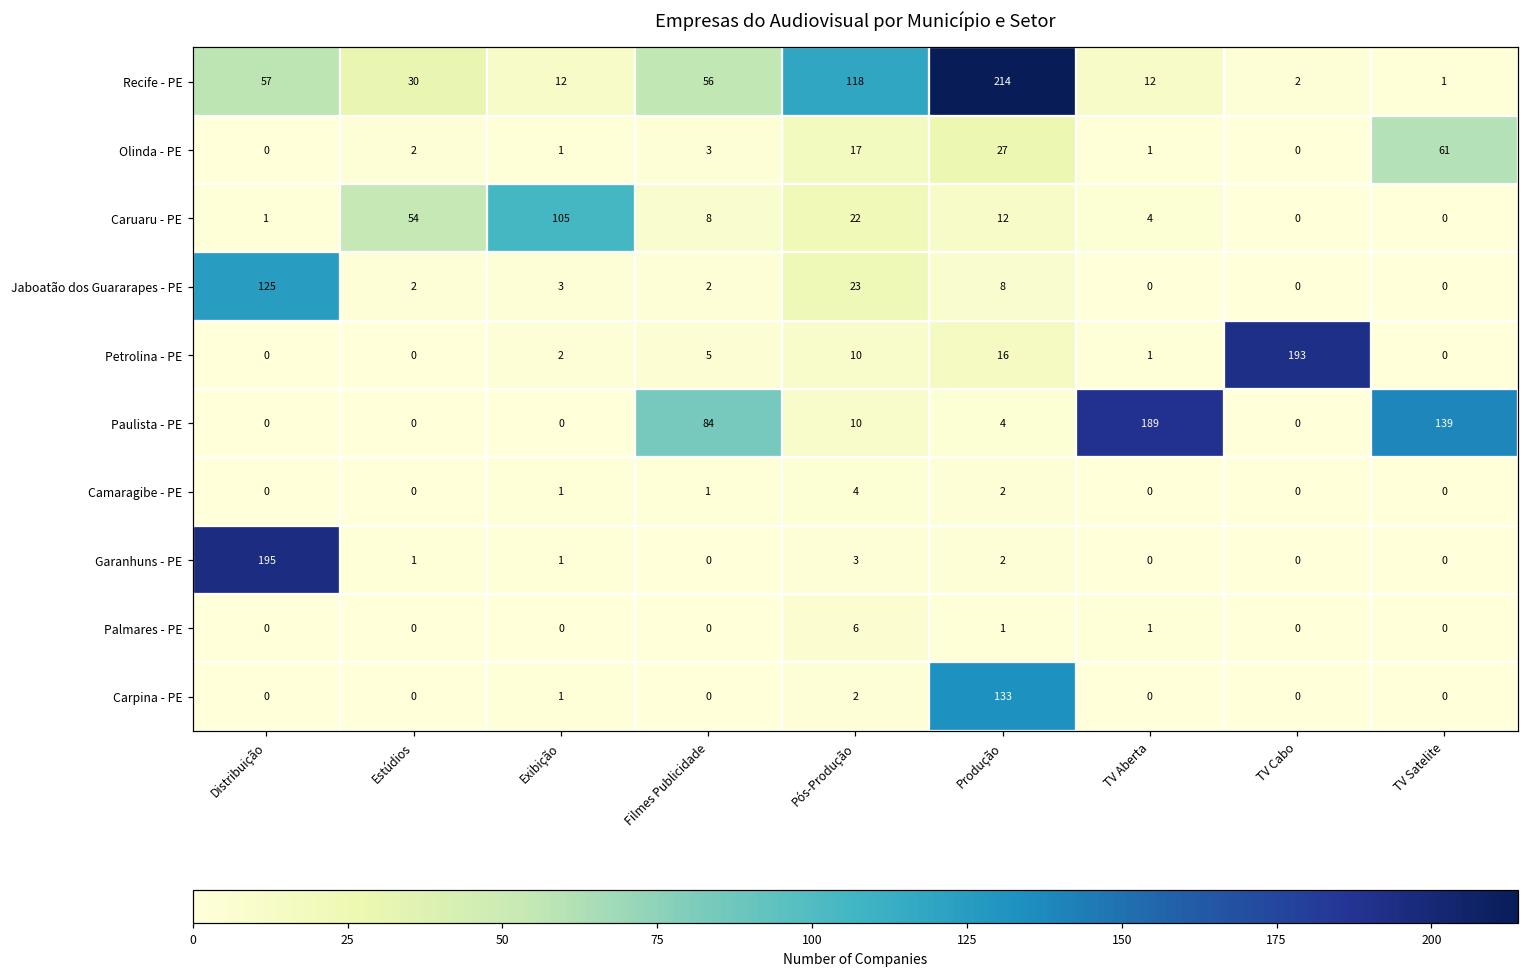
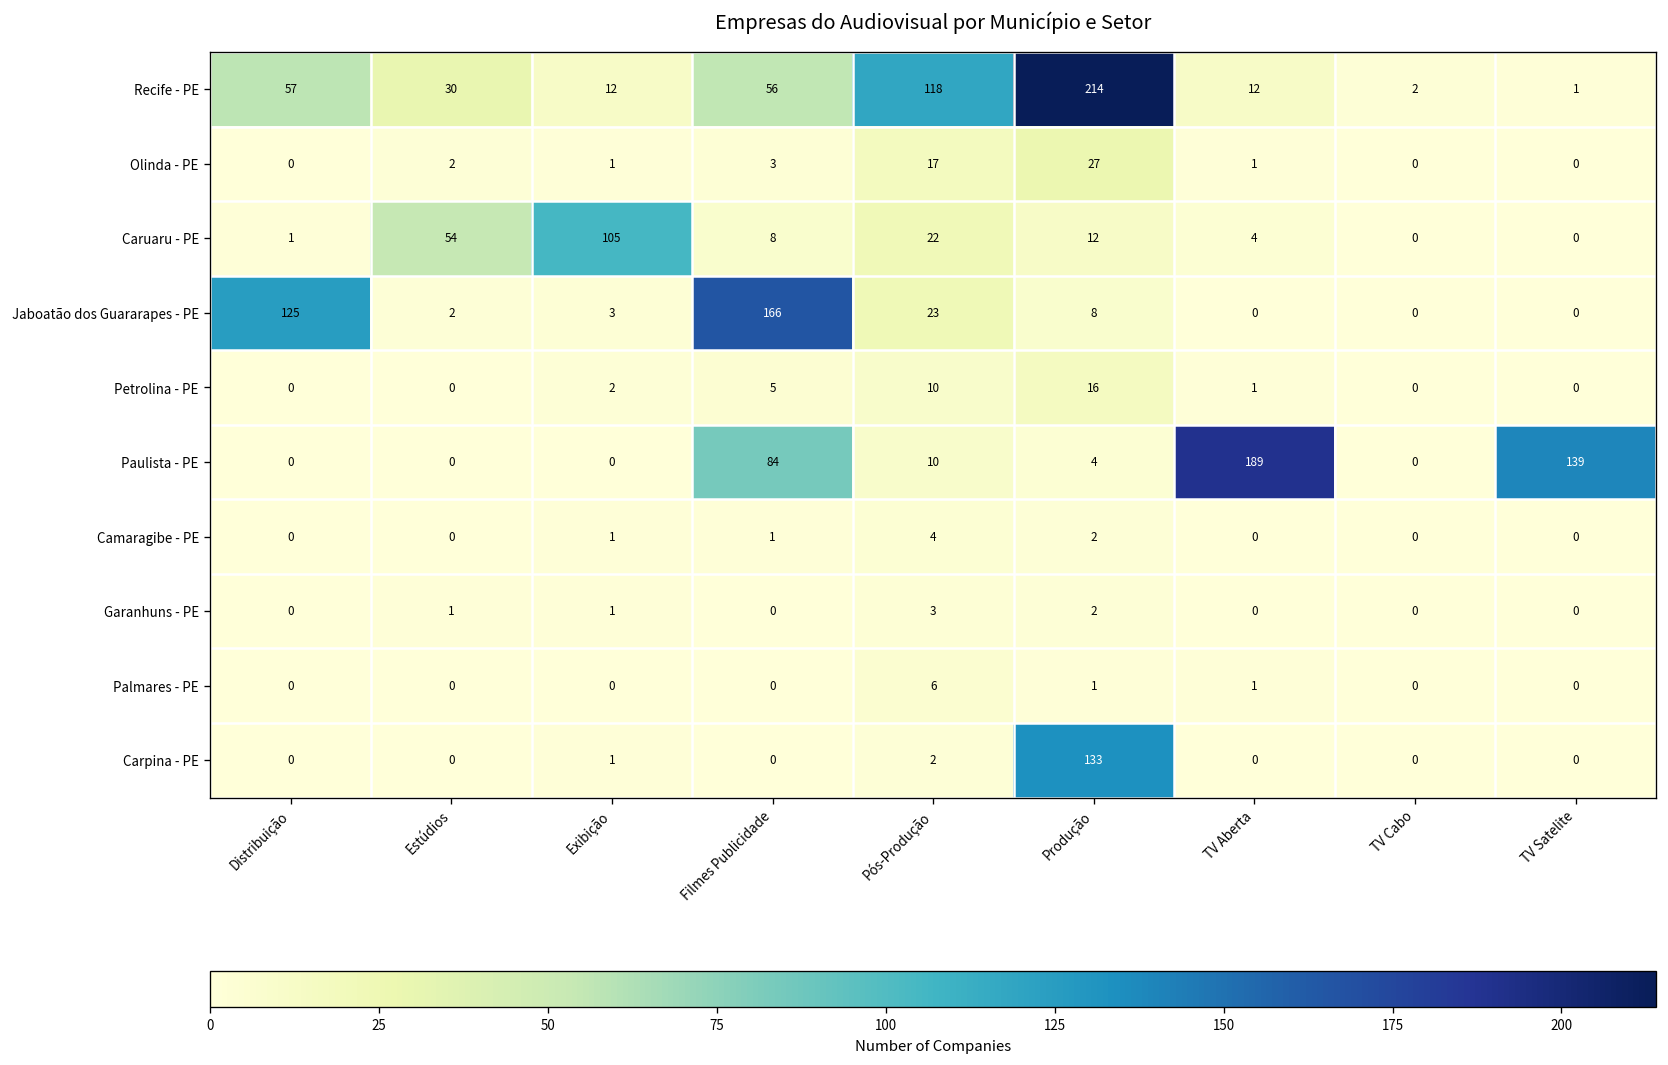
  {
    "Recife - PE": {
      "Distribuição": 57,
      "Estúdios": 30,
      "Exibição": 12,
      "Filmes Publicidade": 56,
      "Pós-Produção": 118,
      "Produção": 214,
      "TV Aberta": 12,
      "TV Cabo": 2,
      "TV Satelite": 1
    },
    "Olinda - PE": {
      "Distribuição": 0,
      "Estúdios": 2,
      "Exibição": 1,
      "Filmes Publicidade": 3,
      "Pós-Produção": 17,
      "Produção": 27,
      "TV Aberta": 1,
      "TV Cabo": 0,
-     "TV Satelite": 61
+     "TV Satelite": 0
    },
    "Caruaru - PE": {
      "Distribuição": 1,
      "Estúdios": 54,
      "Exibição": 105,
      "Filmes Publicidade": 8,
      "Pós-Produção": 22,
      "Produção": 12,
      "TV Aberta": 4,
      "TV Cabo": 0,
      "TV Satelite": 0
    },
    "Jaboatão dos Guararapes - PE": {
      "Distribuição": 125,
      "Estúdios": 2,
      "Exibição": 3,
-     "Filmes Publicidade": 2,
+     "Filmes Publicidade": 166,
      "Pós-Produção": 23,
      "Produção": 8,
      "TV Aberta": 0,
      "TV Cabo": 0,
      "TV Satelite": 0
    },
    "Petrolina - PE": {
      "Distribuição": 0,
      "Estúdios": 0,
      "Exibição": 2,
      "Filmes Publicidade": 5,
      "Pós-Produção": 10,
      "Produção": 16,
      "TV Aberta": 1,
-     "TV Cabo": 193,
+     "TV Cabo": 0,
      "TV Satelite": 0
    },
    "Paulista - PE": {
      "Distribuição": 0,
      "Estúdios": 0,
      "Exibição": 0,
      "Filmes Publicidade": 84,
      "Pós-Produção": 10,
      "Produção": 4,
      "TV Aberta": 189,
      "TV Cabo": 0,
      "TV Satelite": 139
    },
    "Camaragibe - PE": {
      "Distribuição": 0,
      "Estúdios": 0,
      "Exibição": 1,
      "Filmes Publicidade": 1,
      "Pós-Produção": 4,
      "Produção": 2,
      "TV Aberta": 0,
      "TV Cabo": 0,
      "TV Satelite": 0
    },
    "Garanhuns - PE": {
-     "Distribuição": 195,
+     "Distribuição": 0,
      "Estúdios": 1,
      "Exibição": 1,
      "Filmes Publicidade": 0,
      "Pós-Produção": 3,
      "Produção": 2,
      "TV Aberta": 0,
      "TV Cabo": 0,
      "TV Satelite": 0
    },
    "Palmares - PE": {
      "Distribuição": 0,
      "Estúdios": 0,
      "Exibição": 0,
      "Filmes Publicidade": 0,
      "Pós-Produção": 6,
      "Produção": 1,
      "TV Aberta": 1,
      "TV Cabo": 0,
      "TV Satelite": 0
    },
    "Carpina - PE": {
      "Distribuição": 0,
      "Estúdios": 0,
      "Exibição": 1,
      "Filmes Publicidade": 0,
      "Pós-Produção": 2,
      "Produção": 133,
      "TV Aberta": 0,
      "TV Cabo": 0,
      "TV Satelite": 0
    }
  }
